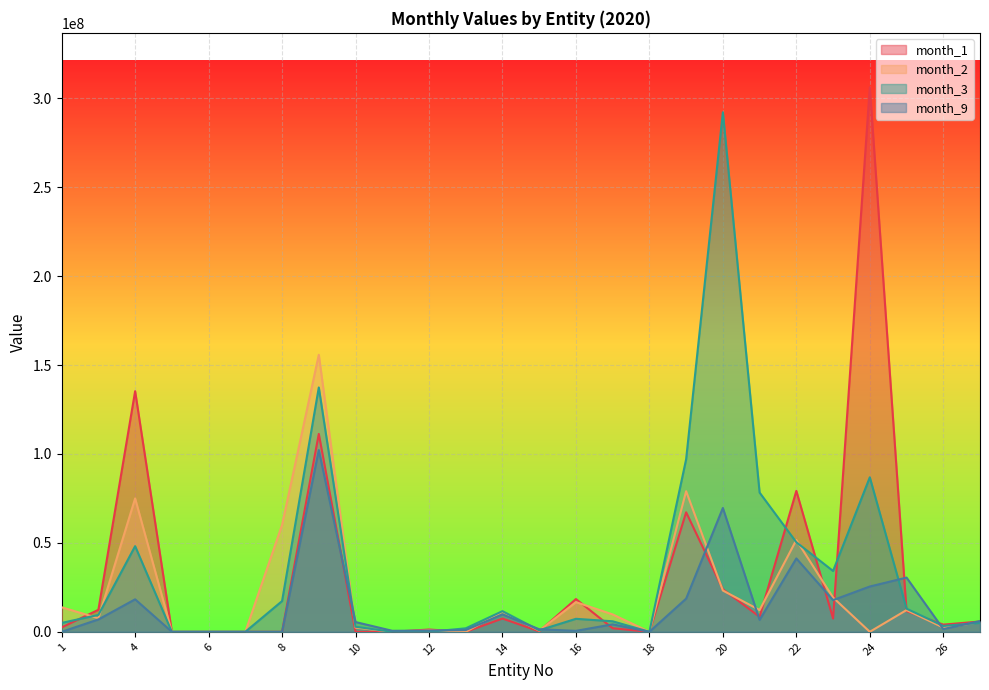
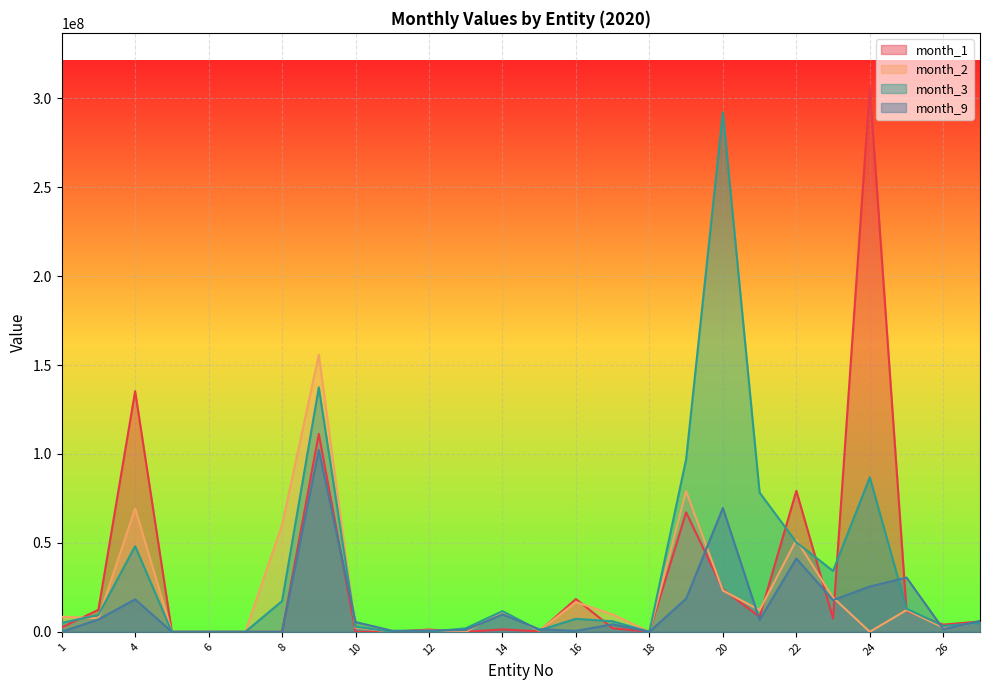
  {
    "month_1": {
      "1": 2000000,
      "4": 135000000,
      "10": 0,
-     "14": 7000000,
+     "14": 1000000,
      "16": 18000000,
      "22": 79000000,
      "24": 306000000
    },
    "month_2": {
-     "1": 14000000,
-     "4": 75000000,
+     "1": 9000000,
+     "4": 69000000,
      "8": 60000000,
      "16": 17000000,
      "24": 0
    }
  }
